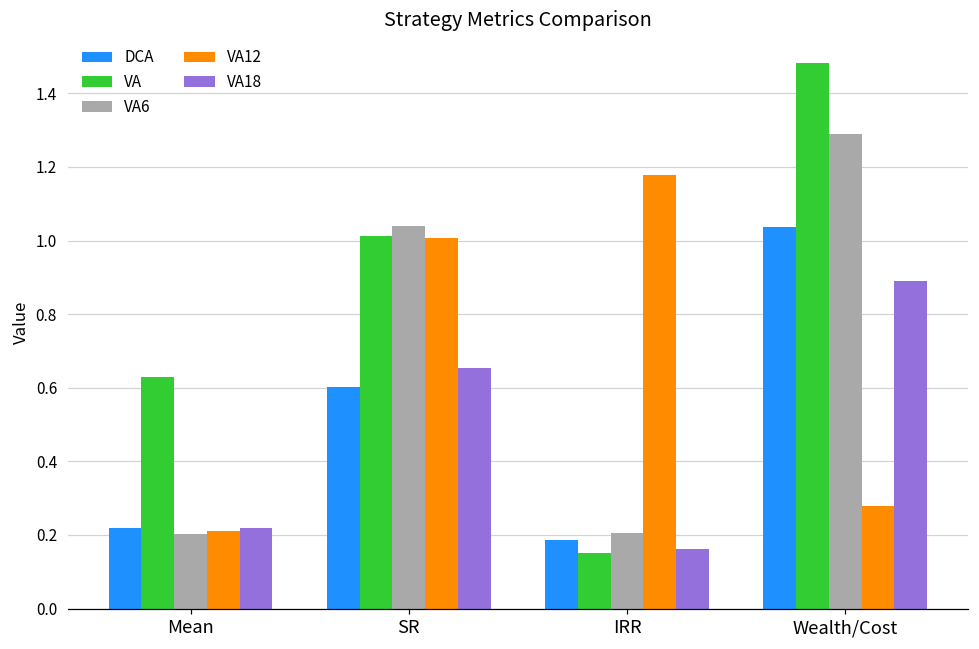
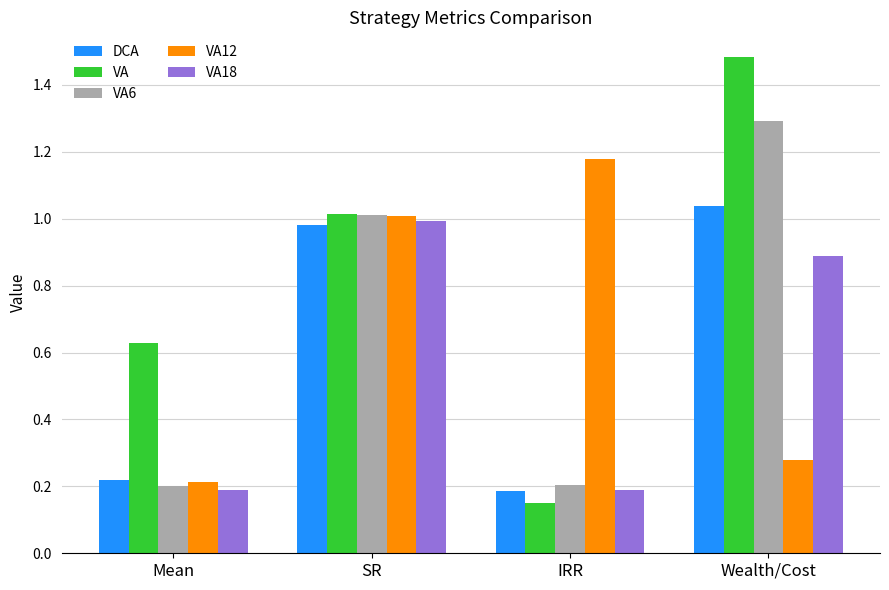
  {
    "DCA": {
      "Mean": 0.22,
-     "SR": 0.60,
+     "SR": 0.98,
      "IRR": 0.19,
      "Wealth/Cost": 1.04
    },
    "VA": {
      "Mean": 0.63,
      "SR": 1.01,
      "IRR": 0.15,
      "Wealth/Cost": 1.48
    },
    "VA6": {
      "Mean": 0.20,
-     "SR": 1.04,
+     "SR": 1.01,
      "IRR": 0.20,
      "Wealth/Cost": 1.29
    },
    "VA12": {
      "Mean": 0.21,
      "SR": 1.01,
      "IRR": 1.18,
      "Wealth/Cost": 0.28
    },
    "VA18": {
-     "Mean": 0.22,
-     "SR": 0.65,
-     "IRR": 0.16,
+     "Mean": 0.19,
+     "SR": 0.99,
+     "IRR": 0.19,
      "Wealth/Cost": 0.89
    }
  }
